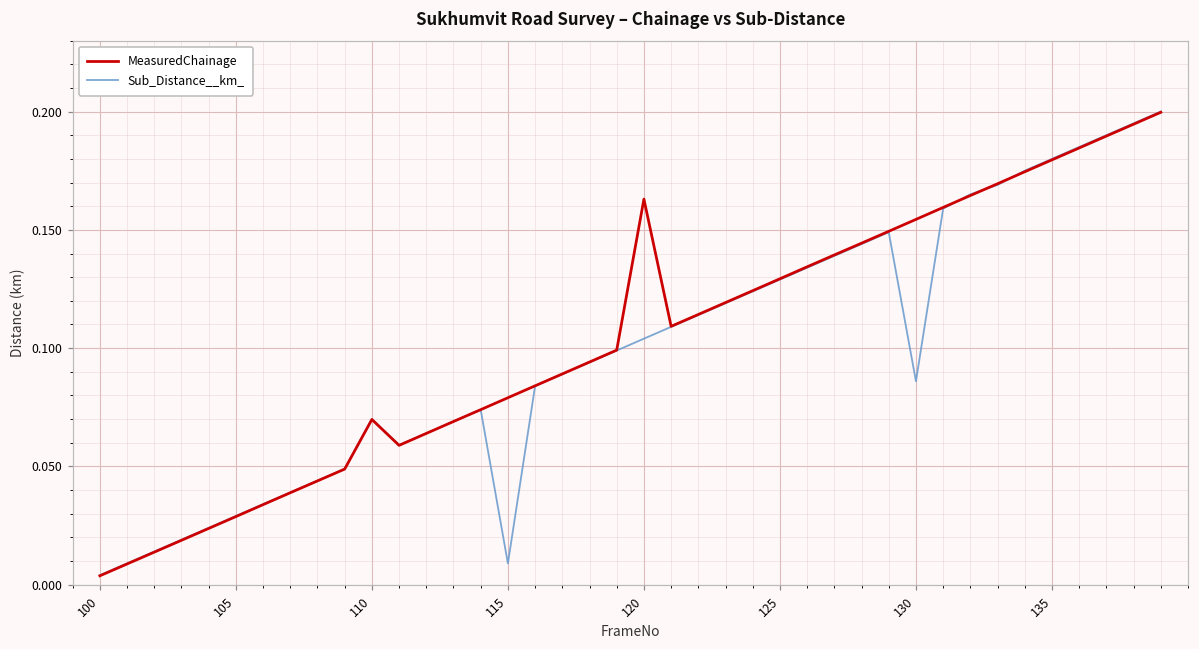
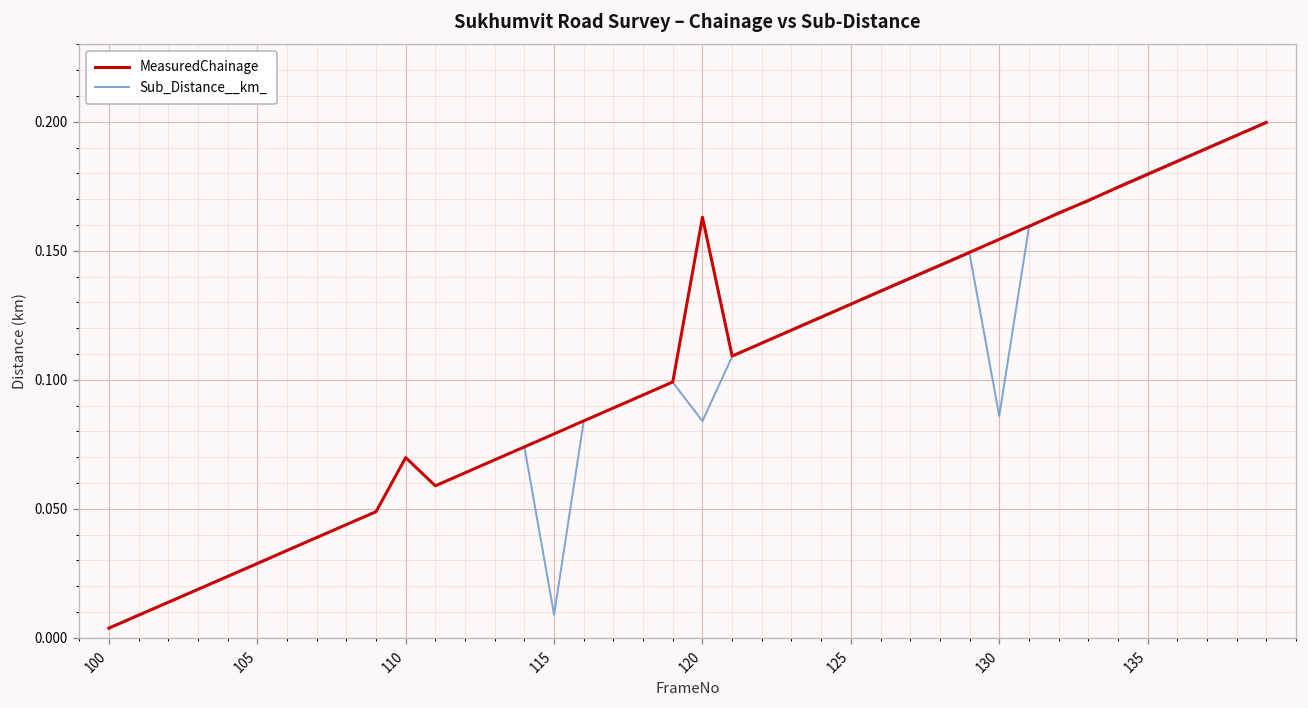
  {
    "MeasuredChainage": {
      "115": 0.079,
      "120": 0.163,
      "130": 0.154
    },
    "Sub_Distance__km_": {
      "115": 0.009,
-     "120": 0.104,
+     "120": 0.084,
      "130": 0.086
    }
  }
